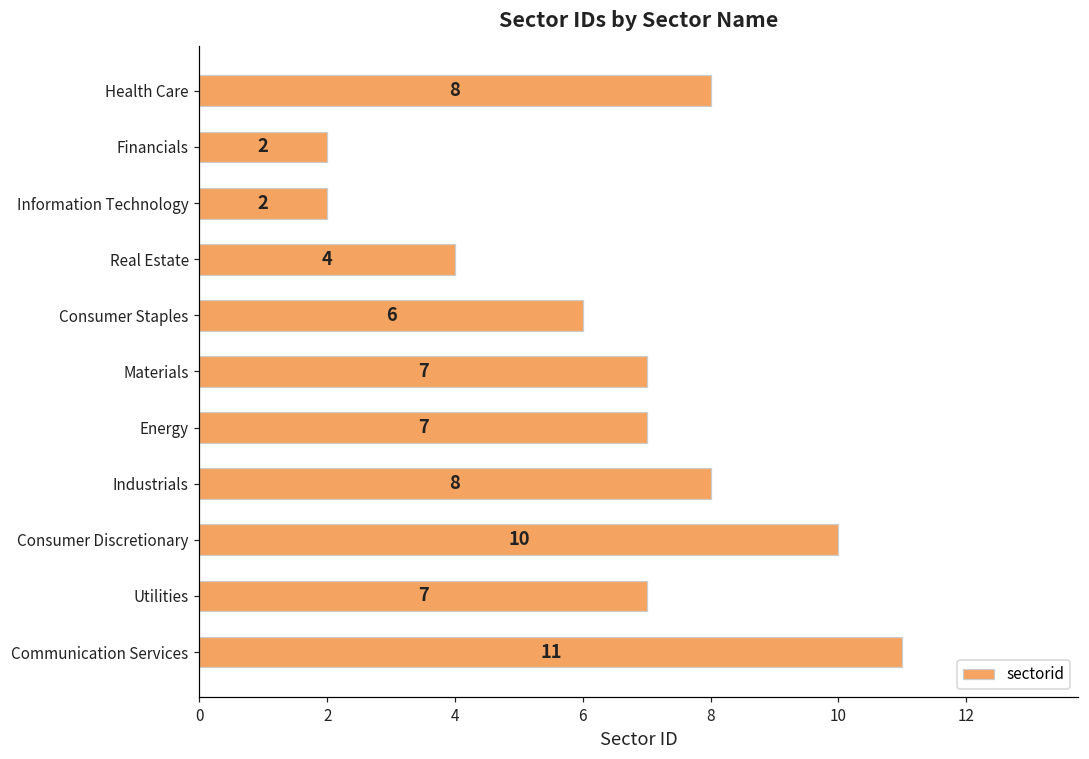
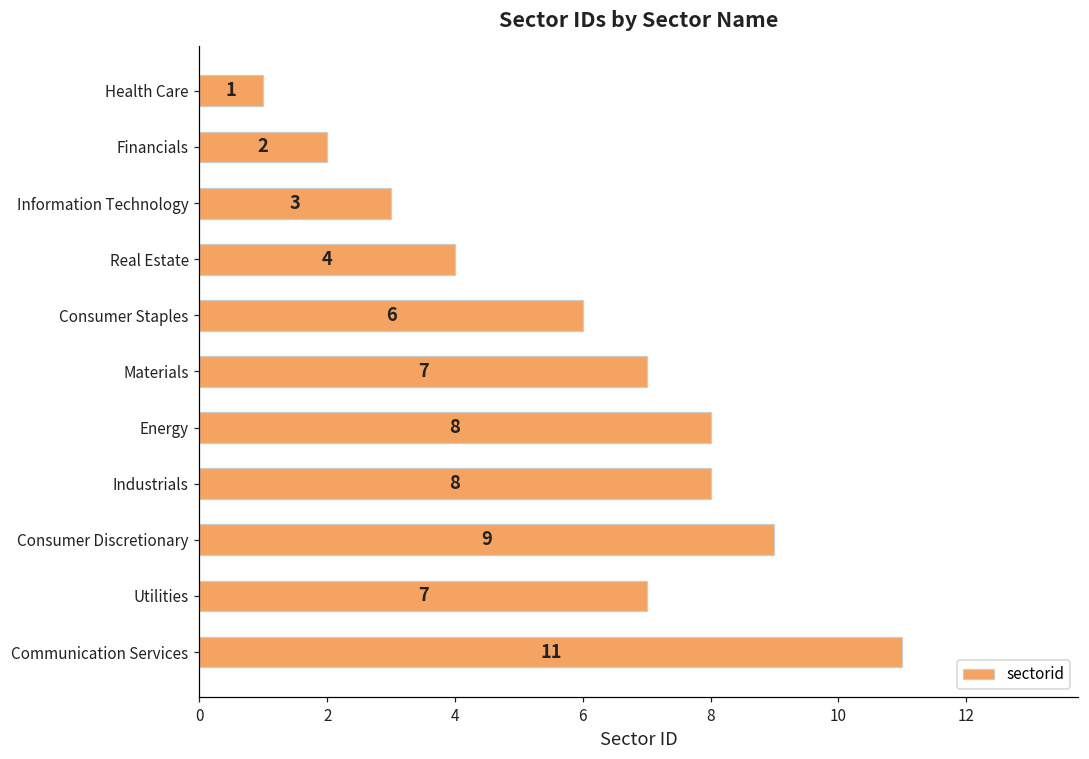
  {
-   "Health Care": 8,
+   "Health Care": 1,
    "Financials": 2,
-   "Information Technology": 2,
+   "Information Technology": 3,
    "Real Estate": 4,
    "Consumer Staples": 6,
    "Materials": 7,
-   "Energy": 7,
+   "Energy": 8,
    "Industrials": 8,
-   "Consumer Discretionary": 10,
+   "Consumer Discretionary": 9,
    "Utilities": 7,
    "Communication Services": 11
  }
